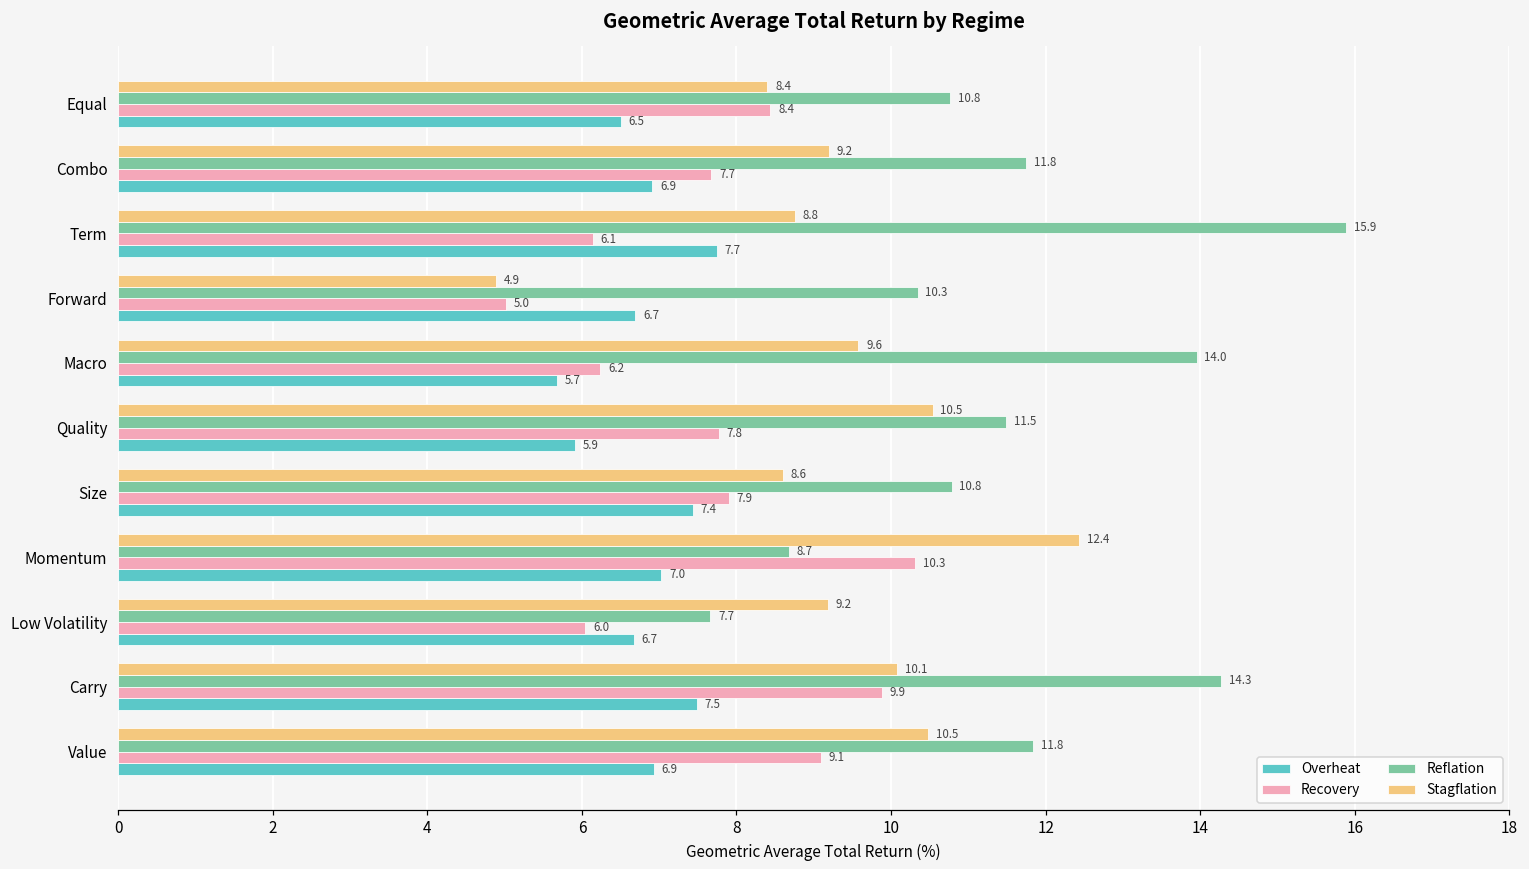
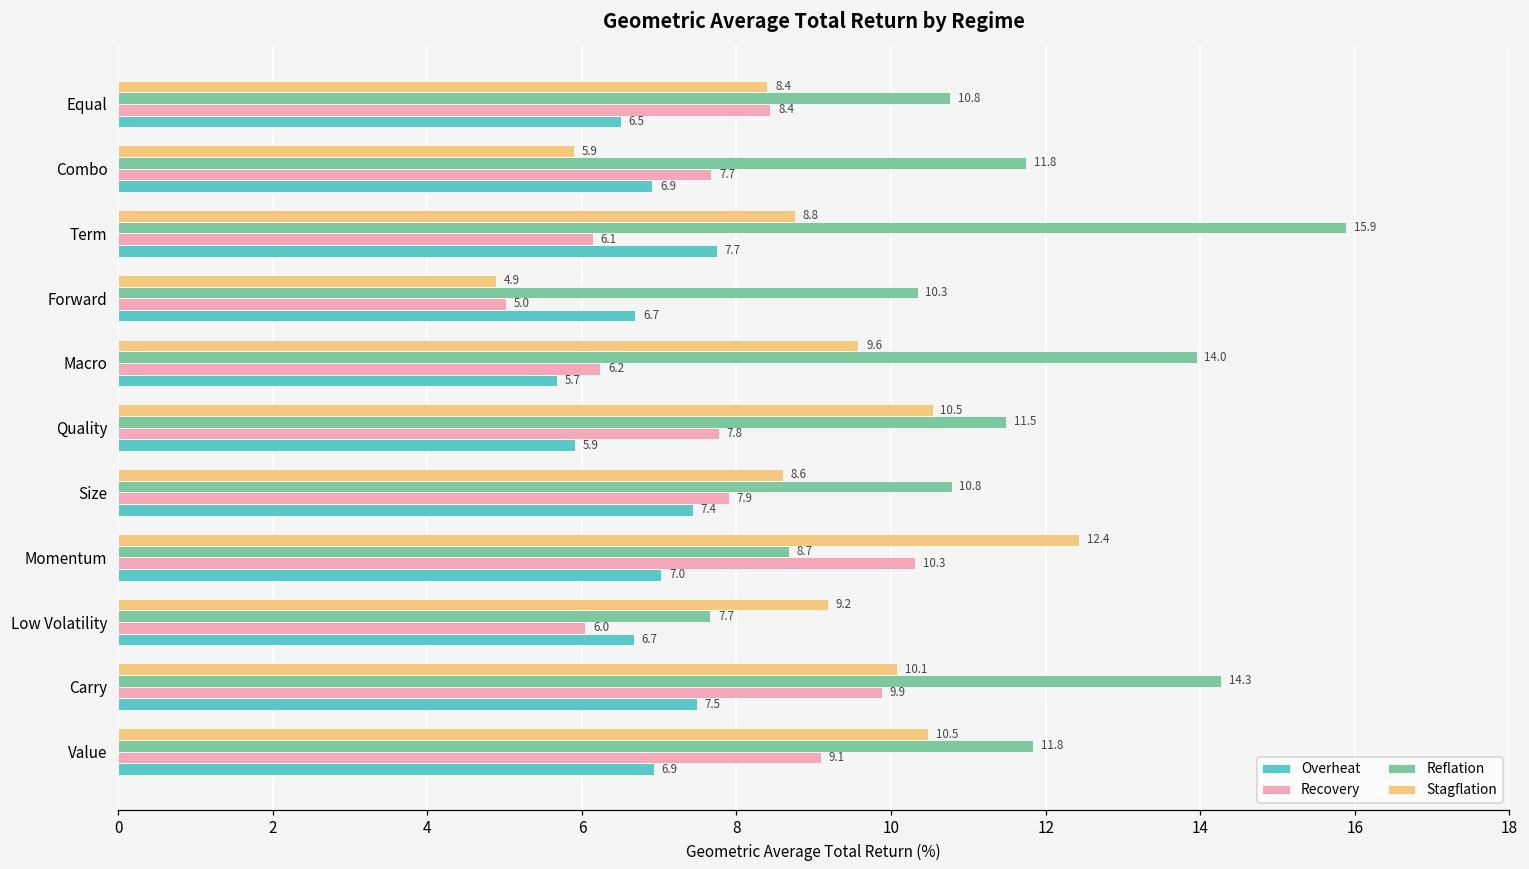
  {
    "Recovery": {
      "Equal": 8.4,
      "Combo": 7.7,
      "Term": 6.1,
      "Forward": 5.0,
      "Macro": 6.2,
      "Quality": 7.8,
      "Size": 7.9,
      "Momentum": 10.3,
      "Low Volatility": 6.0,
      "Carry": 9.9,
      "Value": 9.1
    },
    "Stagflation": {
      "Equal": 8.4,
-     "Combo": 9.2,
+     "Combo": 5.9,
      "Term": 8.8,
      "Forward": 4.9,
      "Macro": 9.6,
      "Quality": 10.5,
      "Size": 8.6,
      "Momentum": 12.4,
      "Low Volatility": 9.2,
      "Carry": 10.1,
      "Value": 10.5
    }
  }
